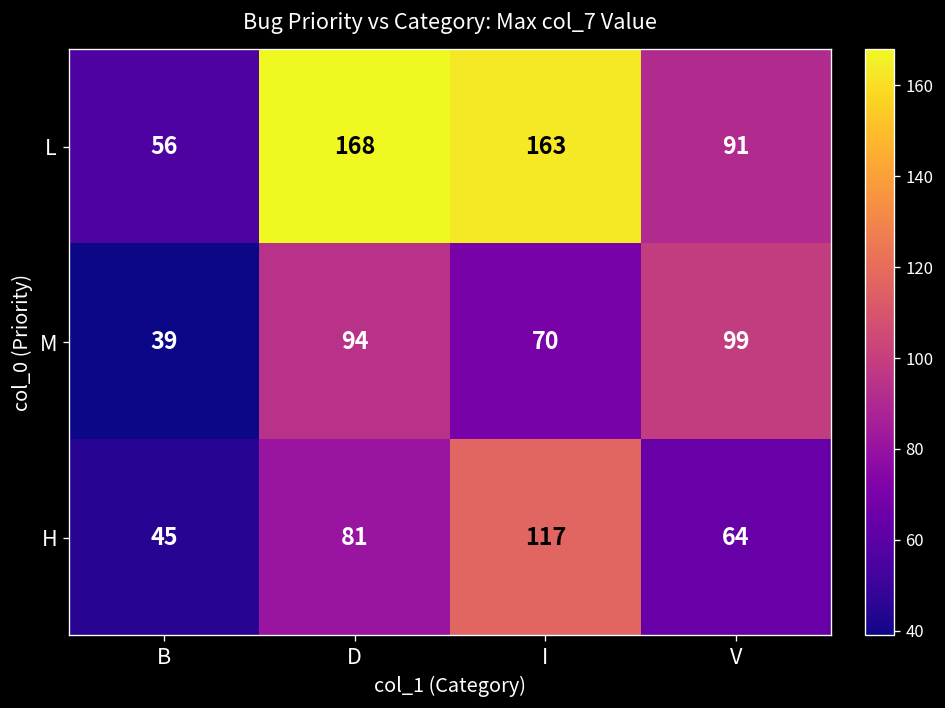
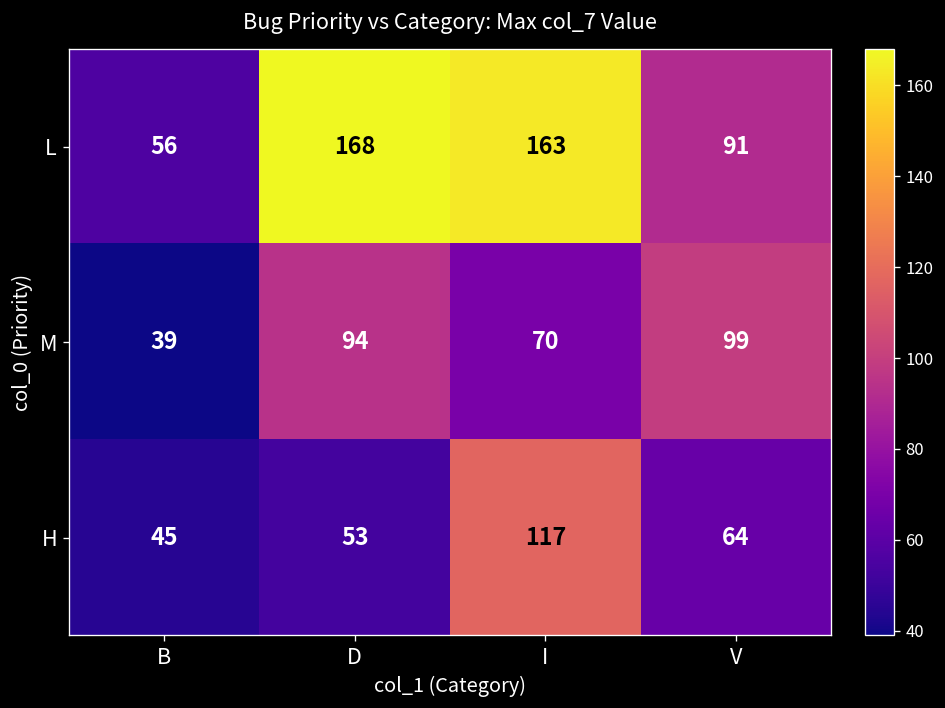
  {
    "L": {
      "B": 56,
      "D": 168,
      "I": 163,
      "V": 91
    },
    "M": {
      "B": 39,
      "D": 94,
      "I": 70,
      "V": 99
    },
    "H": {
      "B": 45,
-     "D": 81,
+     "D": 53,
      "I": 117,
      "V": 64
    }
  }
